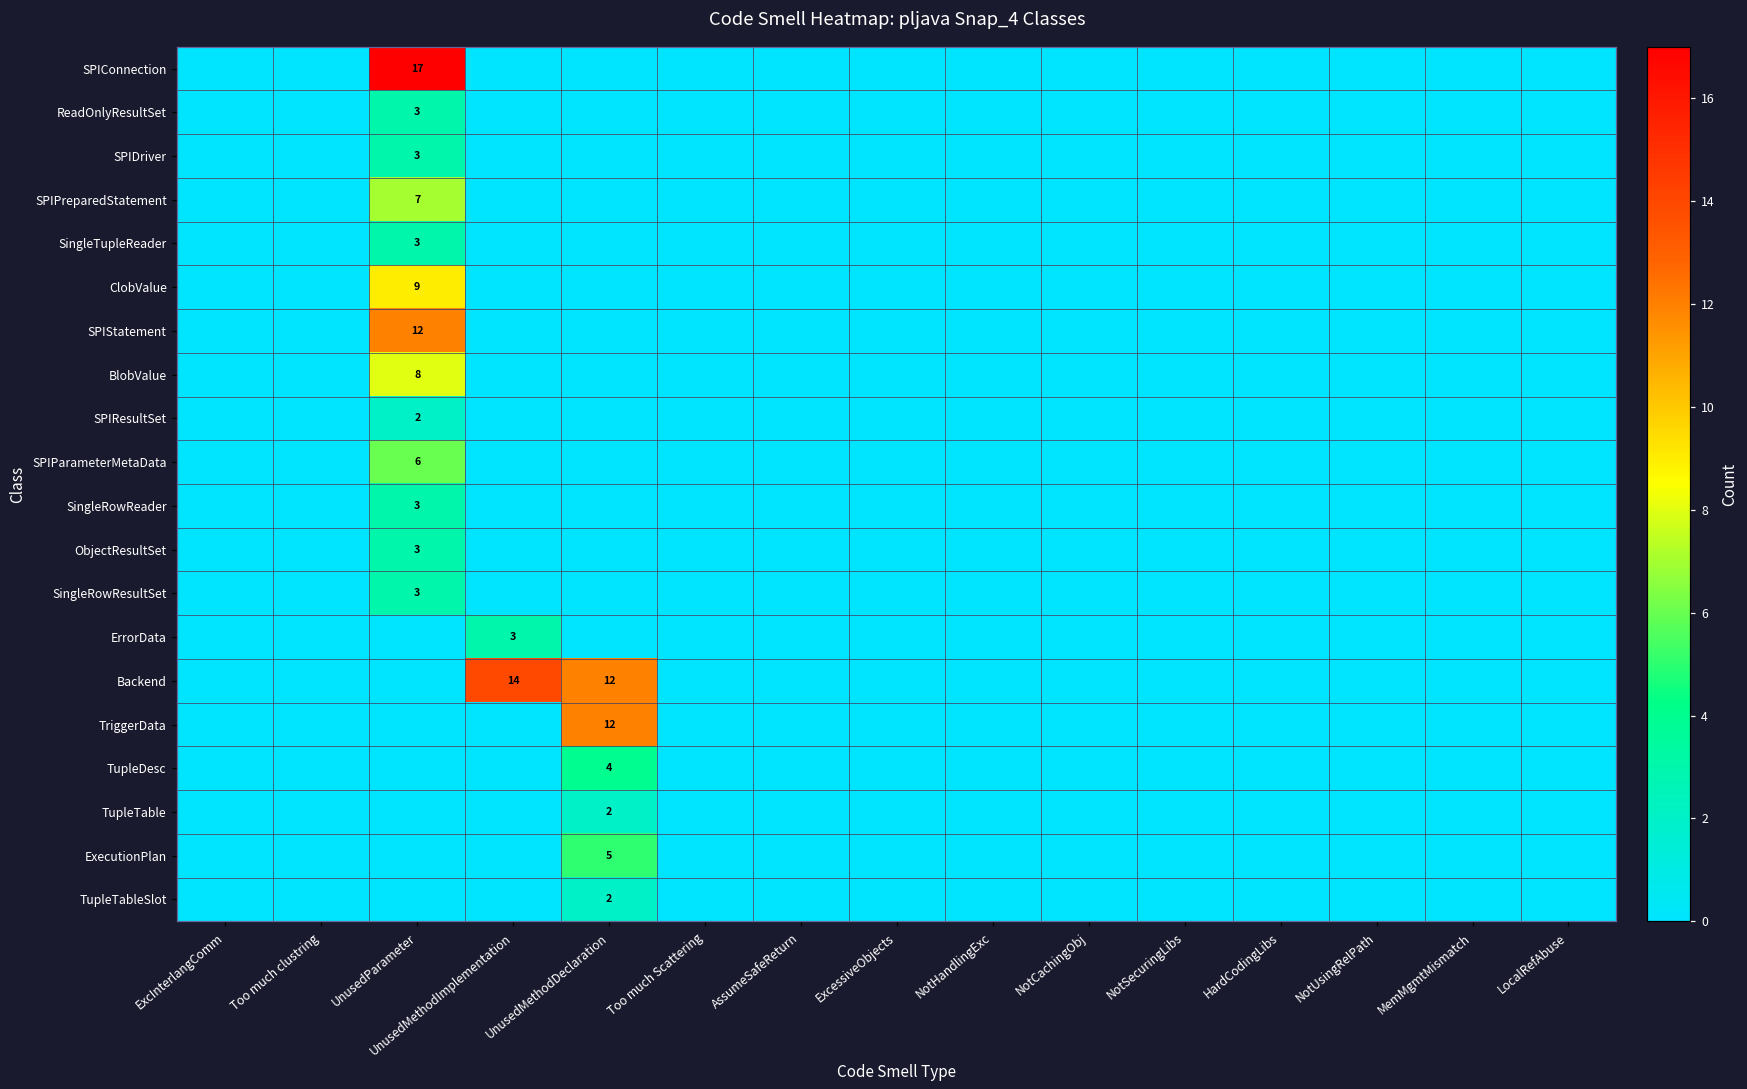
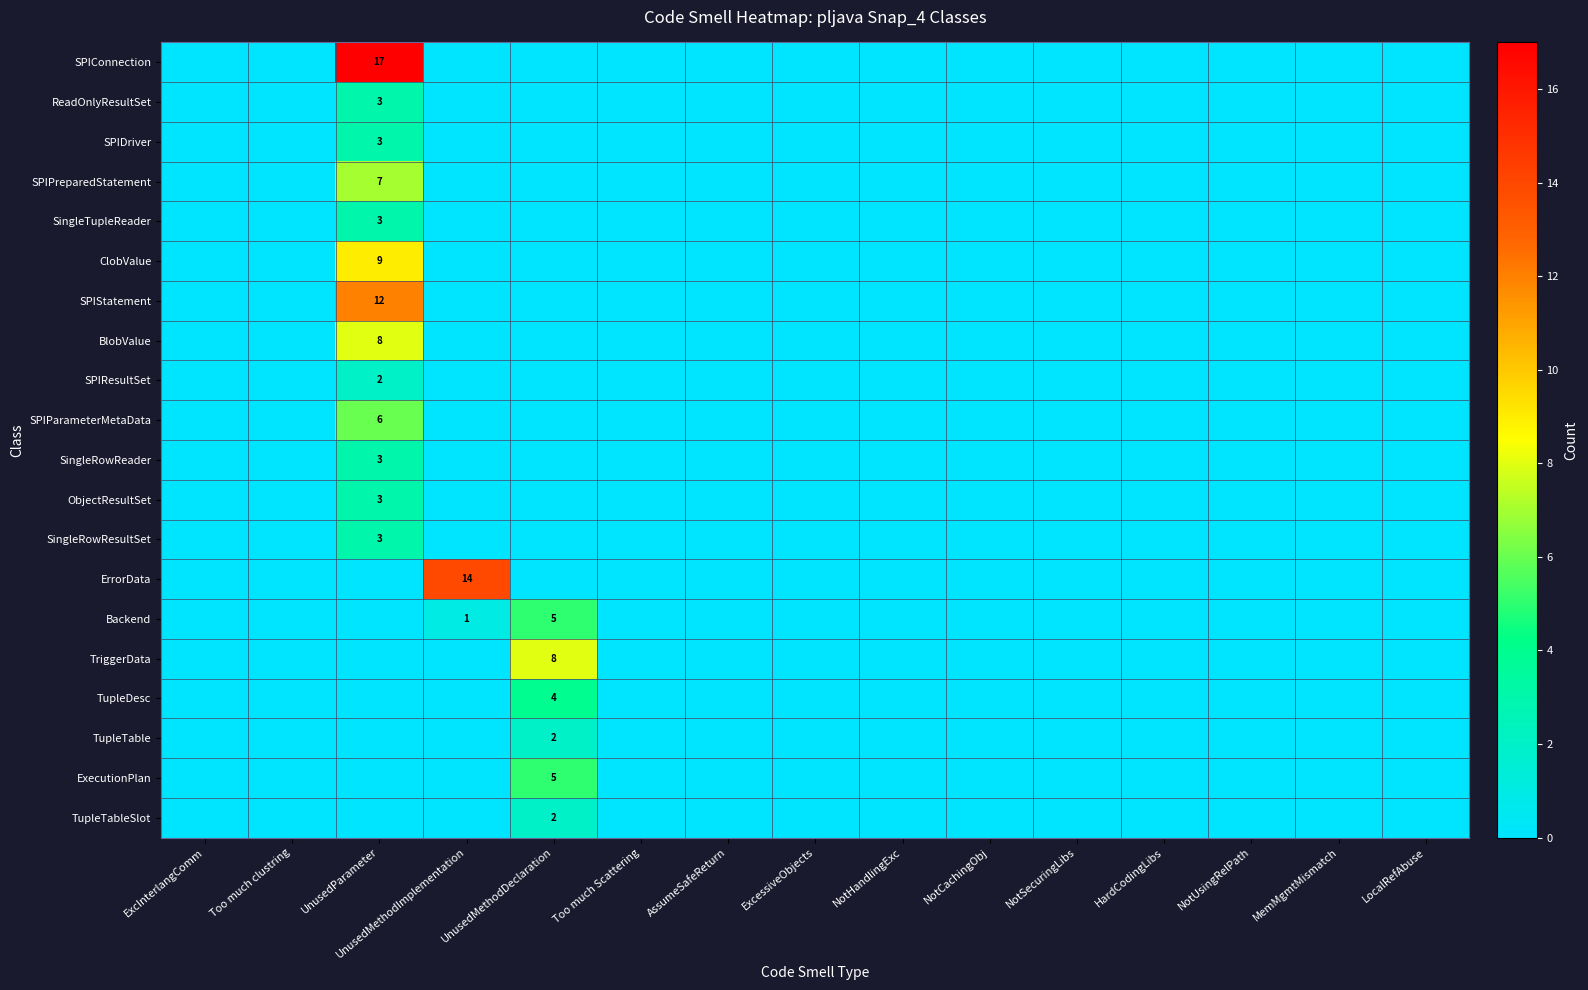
  {
    "SPIConnection": {
      "UnusedParameter": 17
    },
    "ReadOnlyResultSet": {
      "UnusedParameter": 3
    },
    "SPIDriver": {
      "UnusedParameter": 3
    },
    "SPIPreparedStatement": {
      "UnusedParameter": 7
    },
    "SingleTupleReader": {
      "UnusedParameter": 3
    },
    "ClobValue": {
      "UnusedParameter": 9
    },
    "SPIStatement": {
      "UnusedParameter": 12
    },
    "BlobValue": {
      "UnusedParameter": 8
    },
    "SPIResultSet": {
      "UnusedParameter": 2
    },
    "SPIParameterMetaData": {
      "UnusedParameter": 6
    },
    "SingleRowReader": {
      "UnusedParameter": 3
    },
    "ObjectResultSet": {
      "UnusedParameter": 3
    },
    "SingleRowResultSet": {
      "UnusedParameter": 3
    },
    "ErrorData": {
-     "UnusedMethodImplementation": 3
+     "UnusedMethodImplementation": 14
    },
    "Backend": {
-     "UnusedMethodImplementation": 14,
-     "UnusedMethodDeclaration": 12
+     "UnusedMethodImplementation": 1,
+     "UnusedMethodDeclaration": 5
    },
    "TriggerData": {
-     "UnusedMethodDeclaration": 12
+     "UnusedMethodDeclaration": 8
    },
    "TupleDesc": {
      "UnusedMethodDeclaration": 4
    },
    "TupleTable": {
      "UnusedMethodDeclaration": 2
    },
    "ExecutionPlan": {
      "UnusedMethodDeclaration": 5
    },
    "TupleTableSlot": {
      "UnusedMethodDeclaration": 2
    }
  }
